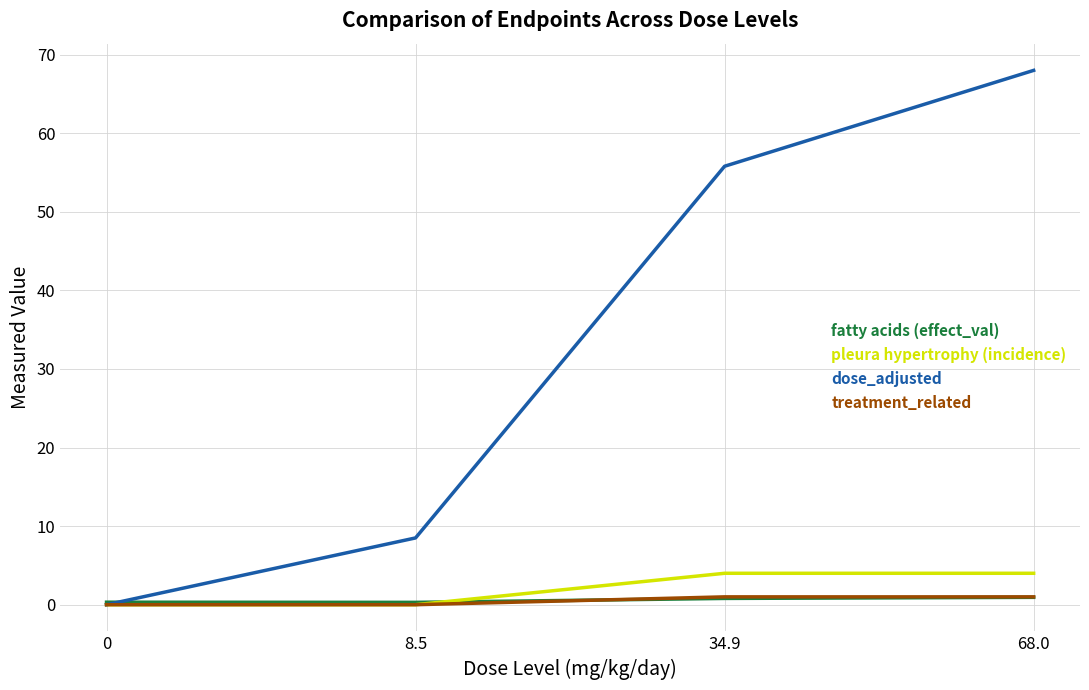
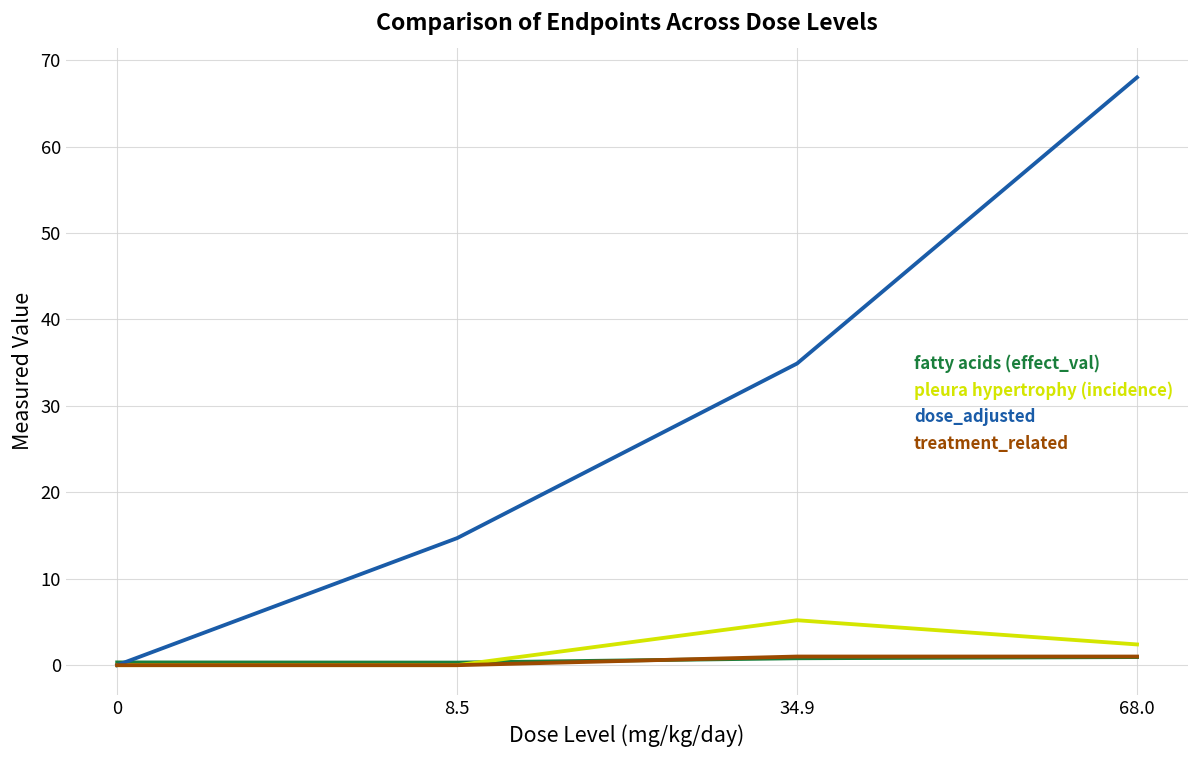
  {
    "pleura hypertrophy (incidence)": {
-     "34.9": 4,
-     "68.0": 4
+     "34.9": 5,
+     "68.0": 2
    },
    "dose_adjusted": {
-     "8.5": 9,
-     "34.9": 56,
+     "8.5": 15,
+     "34.9": 35,
      "68.0": 68
    }
  }
